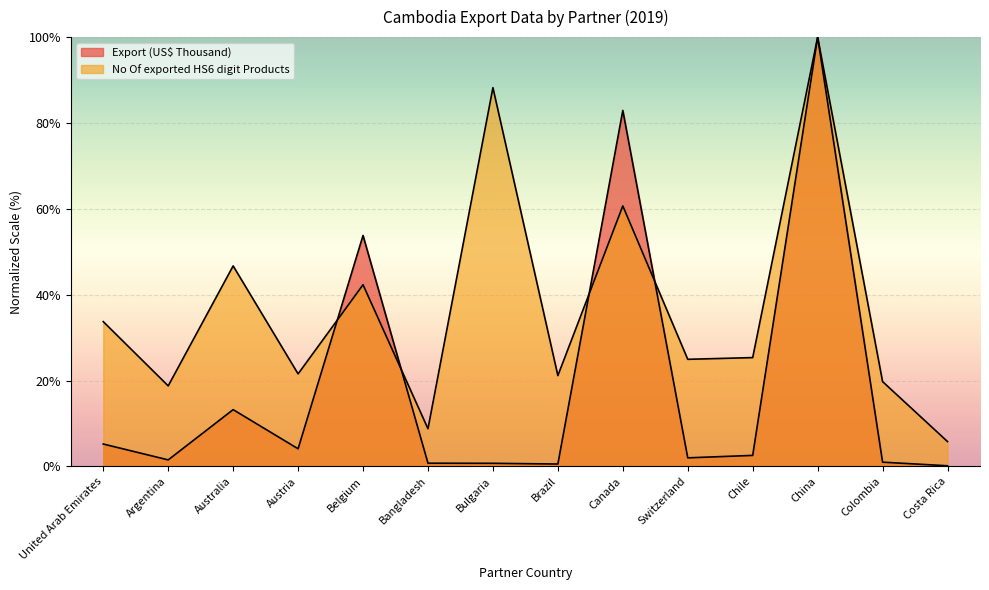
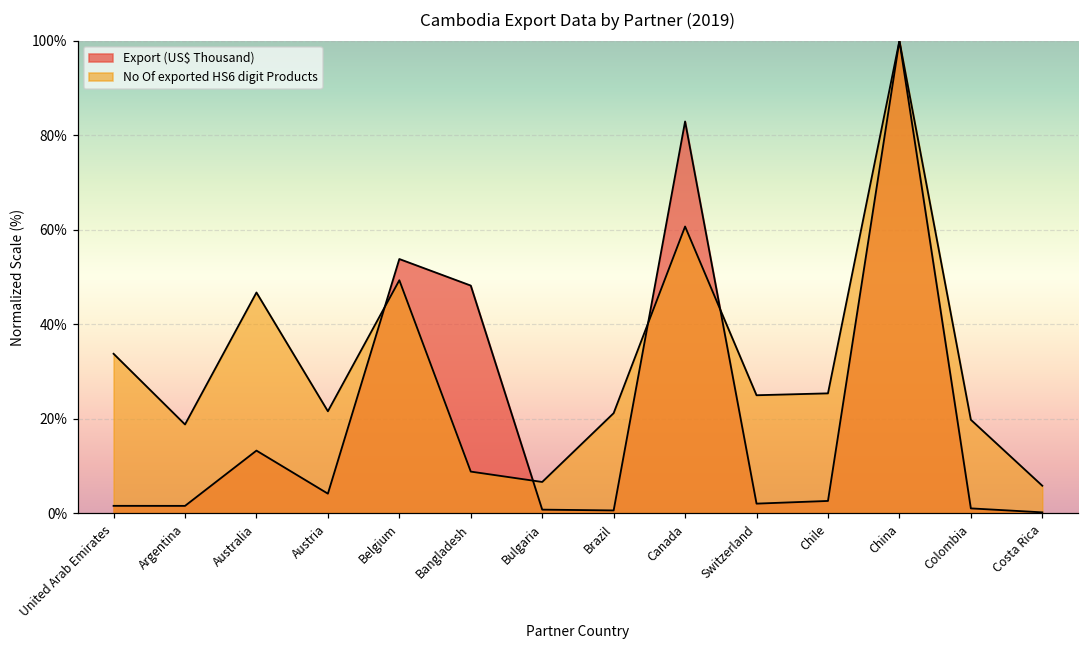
  {
    "Export (US$ Thousand)": {
-     "United Arab Emirates": "5%",
+     "United Arab Emirates": "2%",
      "Argentina": "2%",
      "Australia": "13%",
      "Austria": "4%",
      "Belgium": "54%",
-     "Bangladesh": "1%",
+     "Bangladesh": "48%",
      "Bulgaria": "1%",
      "Brazil": "1%",
      "Canada": "83%",
      "Switzerland": "2%",
      "Chile": "3%",
      "Colombia": "1%",
      "Costa Rica": "0%"
    },
    "No Of exported HS6 digit Products": {
      "United Arab Emirates": "34%",
      "Argentina": "19%",
      "Australia": "47%",
      "Austria": "22%",
-     "Belgium": "42%",
+     "Belgium": "49%",
      "Bangladesh": "9%",
-     "Bulgaria": "88%",
+     "Bulgaria": "7%",
      "Brazil": "21%",
      "Canada": "61%",
      "Switzerland": "25%",
      "Chile": "25%",
      "Colombia": "20%",
      "Costa Rica": "6%"
    }
  }
